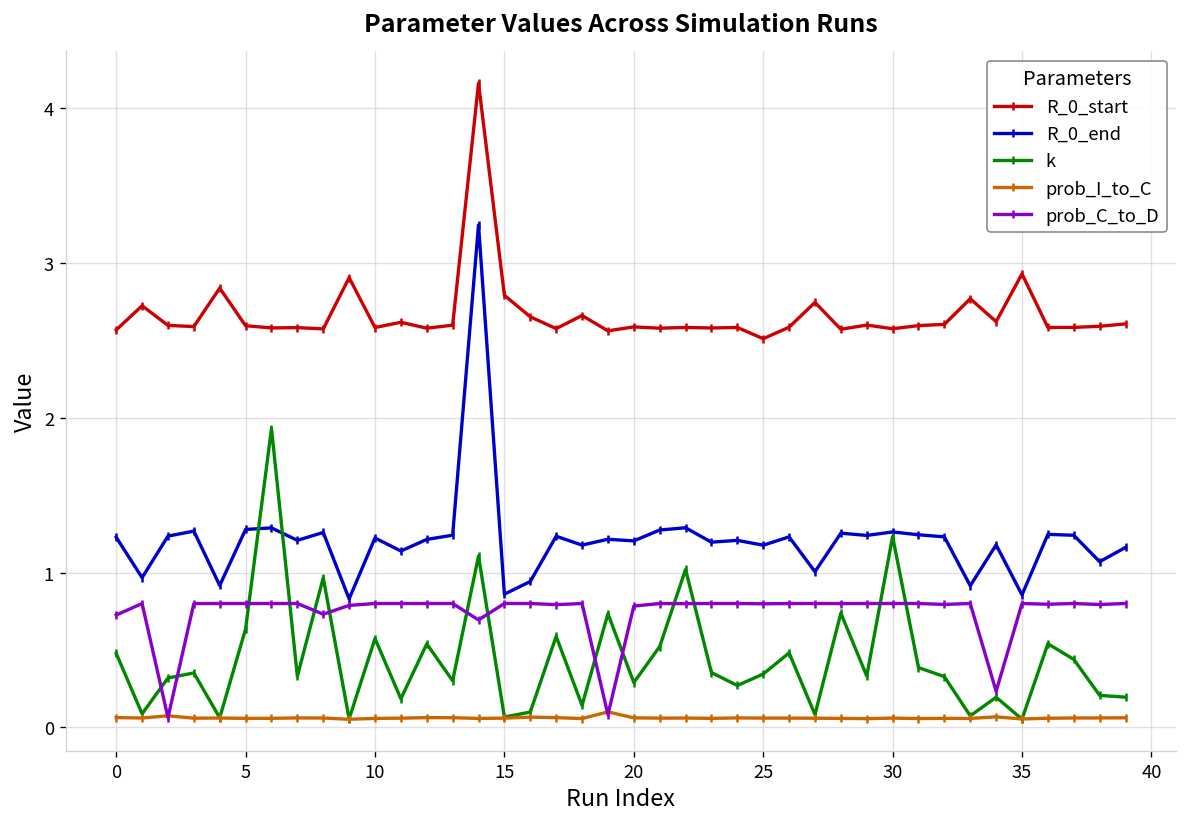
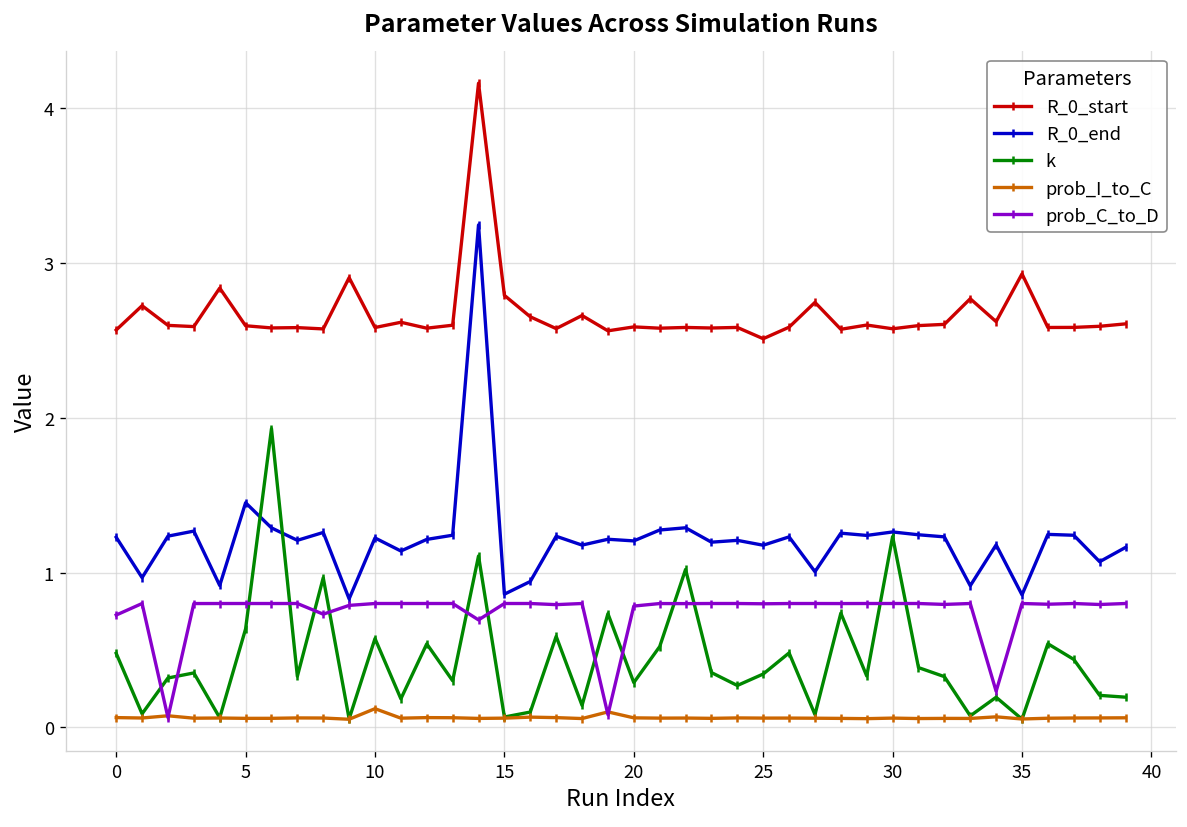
  {
    "R_0_start": {
      "0": 2.57,
      "5": 2.59,
      "10": 2.58,
      "15": 2.79,
      "20": 2.59,
      "25": 2.51,
      "30": 2.58,
      "35": 2.93
    },
    "R_0_end": {
      "0": 1.23,
-     "5": 1.28,
+     "5": 1.45,
      "10": 1.22,
      "15": 0.86,
      "20": 1.20,
      "25": 1.18,
      "30": 1.26,
      "35": 0.86
    },
    "k": {
      "0": 0.48,
      "5": 0.64,
      "10": 0.57,
      "20": 0.29,
      "25": 0.34,
      "30": 1.23
    },
    "prob_I_to_C": {
      "0": 0.06,
      "5": 0.06,
-     "10": 0.06,
+     "10": 0.12,
      "20": 0.06,
      "25": 0.06,
      "30": 0.06
    },
    "prob_C_to_D": {
      "0": 0.73,
      "5": 0.80,
      "10": 0.80,
      "15": 0.80,
      "20": 0.78,
      "25": 0.80,
      "30": 0.80,
      "35": 0.80
    }
  }
